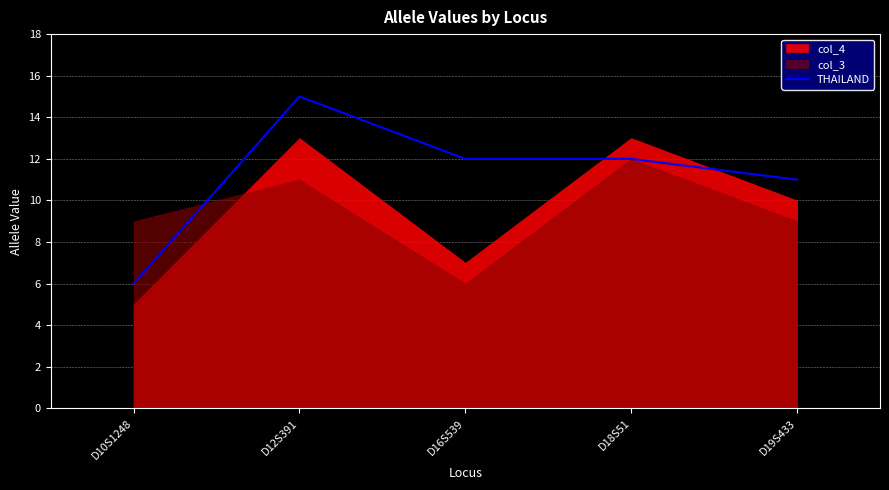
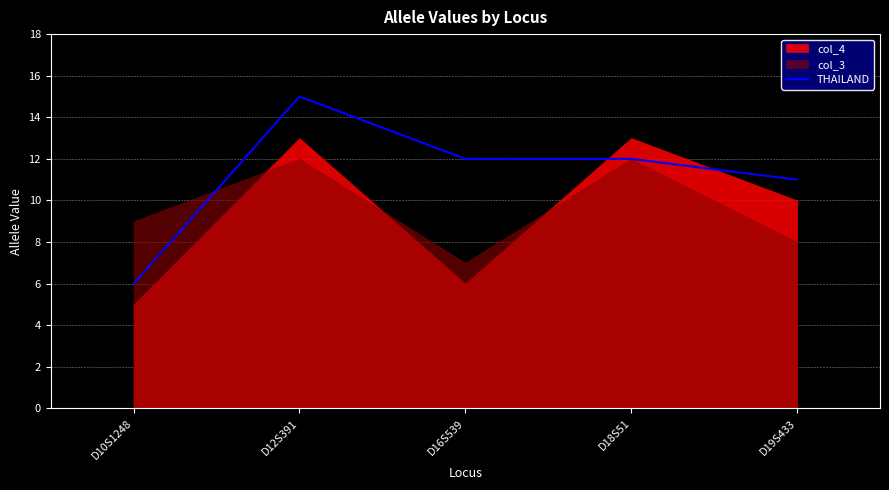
  {
    "THAILAND": {
      "D10S1248": 6,
      "D12S391": 15,
      "D16S539": 12,
      "D19S433": 11
    },
    "col_4": {
      "D10S1248": 5,
      "D12S391": 13,
-     "D16S539": 7,
+     "D16S539": 6,
      "D18S51": 13,
      "D19S433": 10
    },
    "col_3": {
      "D10S1248": 9,
-     "D12S391": 11,
-     "D16S539": 6,
-     "D19S433": 9
+     "D12S391": 12,
+     "D16S539": 7,
+     "D19S433": 8
    }
  }
